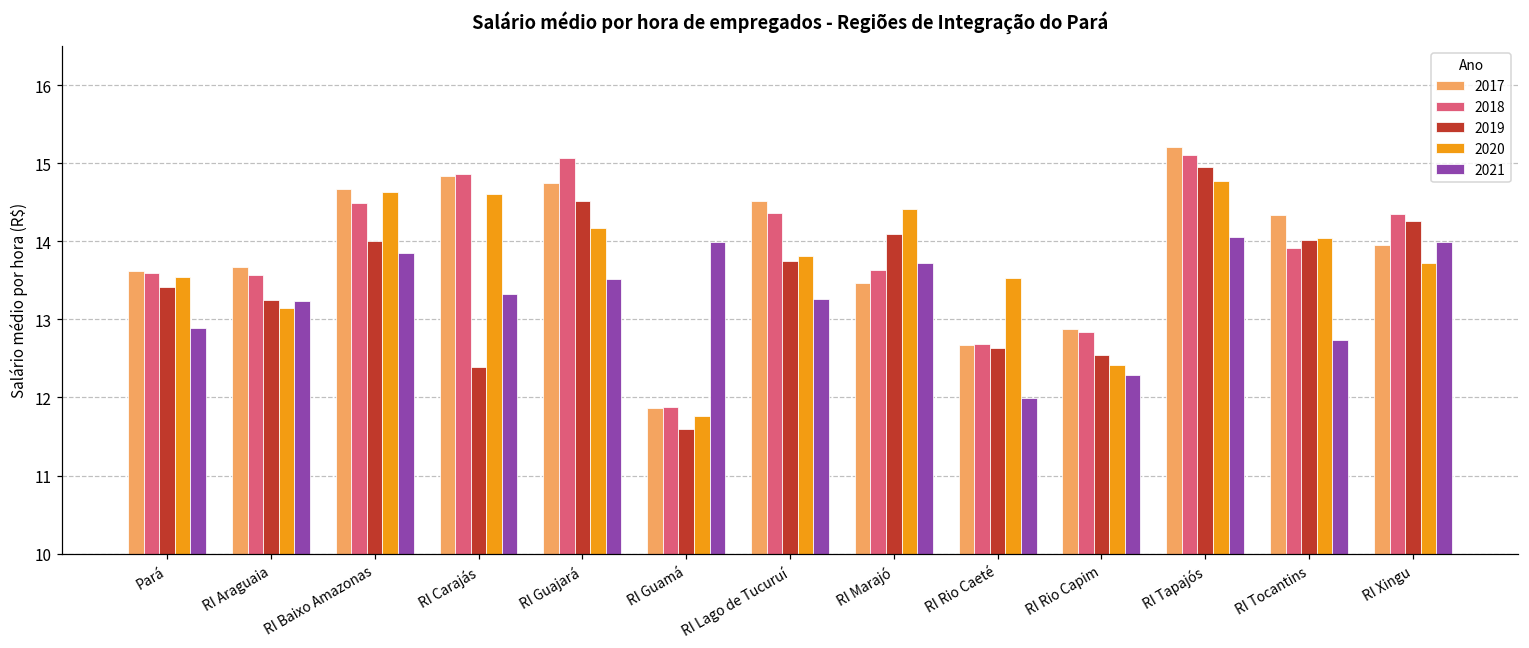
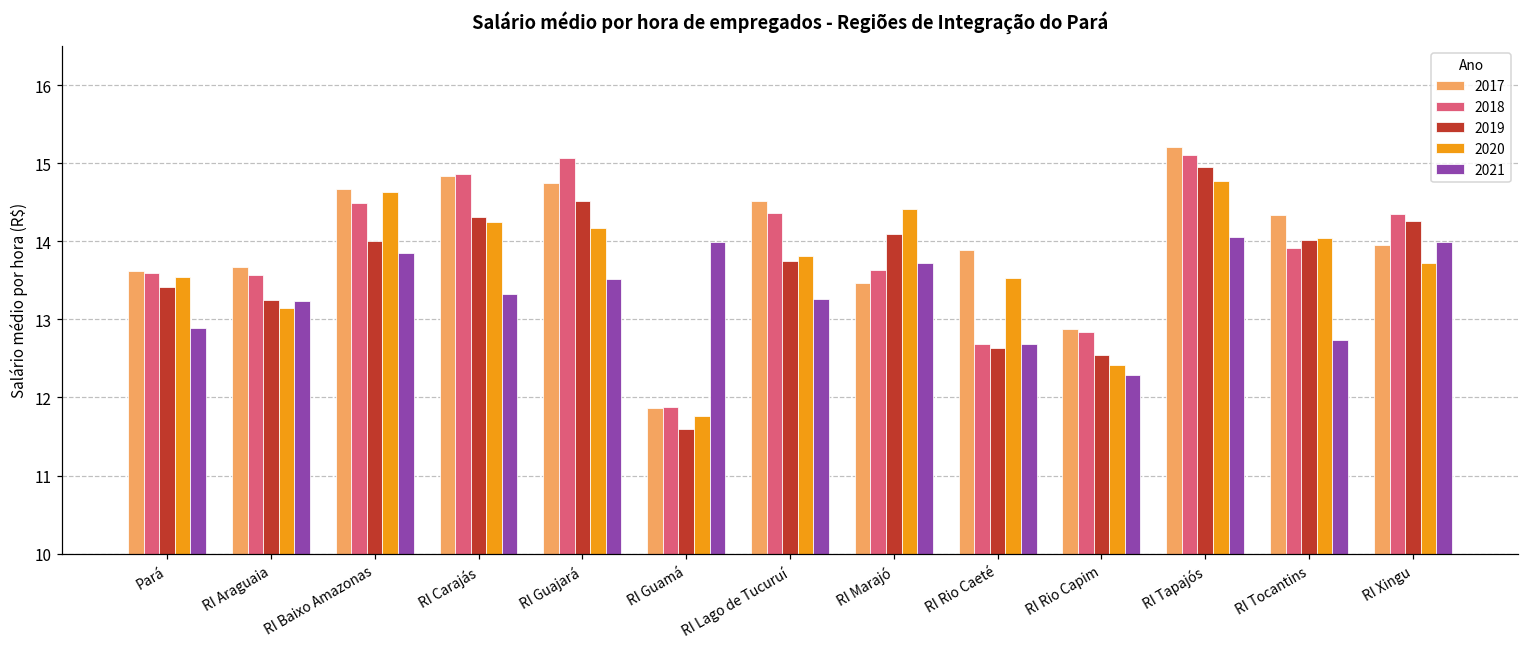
  {
    "2017": {
      "Pará": 13.6,
      "RI Araguaia": 13.7,
      "RI Baixo Amazonas": 14.7,
      "RI Carajás": 14.8,
      "RI Guajará": 14.7,
      "RI Guamá": 11.9,
      "RI Lago de Tucuruí": 14.5,
      "RI Marajó": 13.5,
-     "RI Rio Caeté": 12.7,
+     "RI Rio Caeté": 13.9,
      "RI Rio Capim": 12.9,
      "RI Tapajós": 15.2,
      "RI Tocantins": 14.3,
      "RI Xingu": 13.9
    },
    "2018": {
      "Pará": 13.6,
      "RI Araguaia": 13.6,
      "RI Baixo Amazonas": 14.5,
      "RI Carajás": 14.9,
      "RI Guajará": 15.1,
      "RI Guamá": 11.9,
      "RI Lago de Tucuruí": 14.4,
      "RI Marajó": 13.6,
      "RI Rio Caeté": 12.7,
      "RI Rio Capim": 12.8,
      "RI Tapajós": 15.1,
      "RI Tocantins": 13.9,
      "RI Xingu": 14.4
    },
    "2019": {
      "Pará": 13.4,
      "RI Araguaia": 13.3,
      "RI Baixo Amazonas": 14.0,
-     "RI Carajás": 12.4,
+     "RI Carajás": 14.3,
      "RI Guajará": 14.5,
      "RI Guamá": 11.6,
      "RI Lago de Tucuruí": 13.8,
      "RI Marajó": 14.1,
      "RI Rio Caeté": 12.6,
      "RI Rio Capim": 12.5,
      "RI Tapajós": 15.0,
      "RI Tocantins": 14.0,
      "RI Xingu": 14.3
    },
    "2020": {
      "Pará": 13.5,
      "RI Araguaia": 13.1,
      "RI Baixo Amazonas": 14.6,
-     "RI Carajás": 14.6,
+     "RI Carajás": 14.2,
      "RI Guajará": 14.2,
      "RI Guamá": 11.8,
      "RI Lago de Tucuruí": 13.8,
      "RI Marajó": 14.4,
      "RI Rio Caeté": 13.5,
      "RI Rio Capim": 12.4,
      "RI Tapajós": 14.8,
      "RI Tocantins": 14.0,
      "RI Xingu": 13.7
    },
    "2021": {
      "Pará": 12.9,
      "RI Araguaia": 13.2,
      "RI Baixo Amazonas": 13.9,
      "RI Carajás": 13.3,
      "RI Guajará": 13.5,
      "RI Guamá": 14.0,
      "RI Lago de Tucuruí": 13.3,
      "RI Marajó": 13.7,
-     "RI Rio Caeté": 12.0,
+     "RI Rio Caeté": 12.7,
      "RI Rio Capim": 12.3,
      "RI Tapajós": 14.0,
      "RI Tocantins": 12.7,
      "RI Xingu": 14.0
    }
  }
